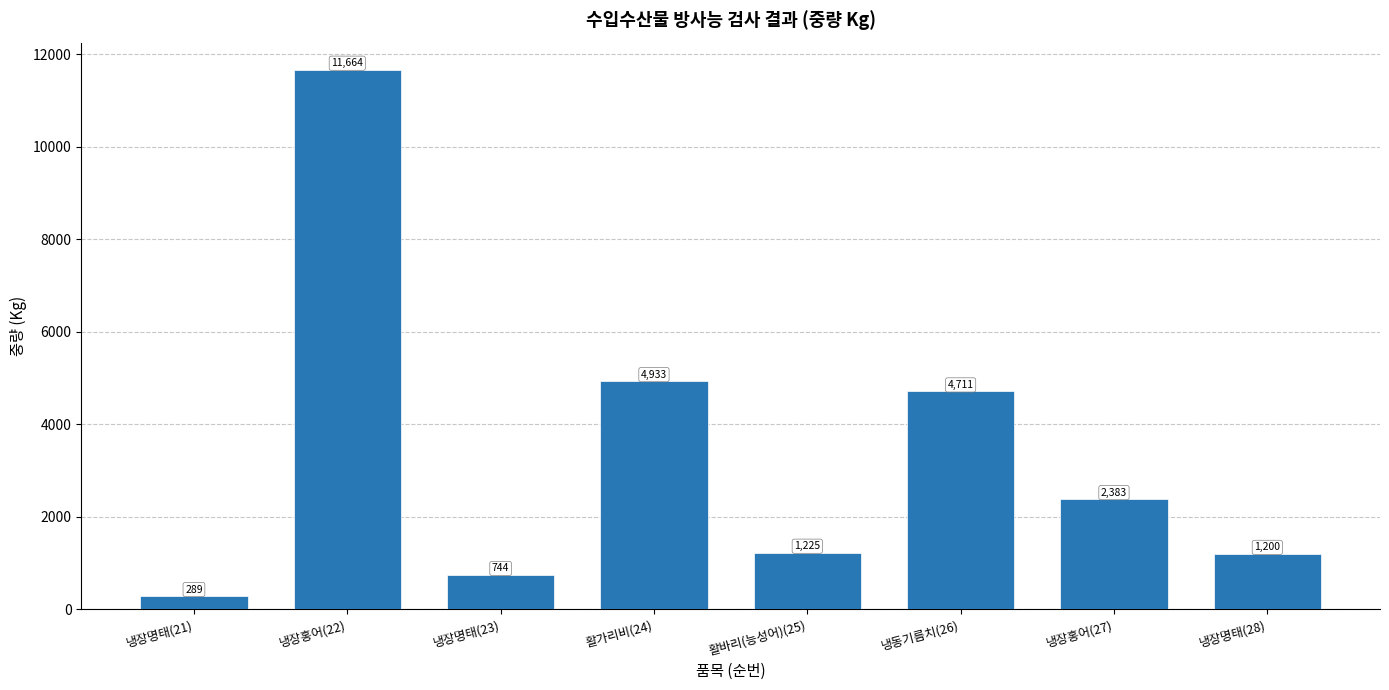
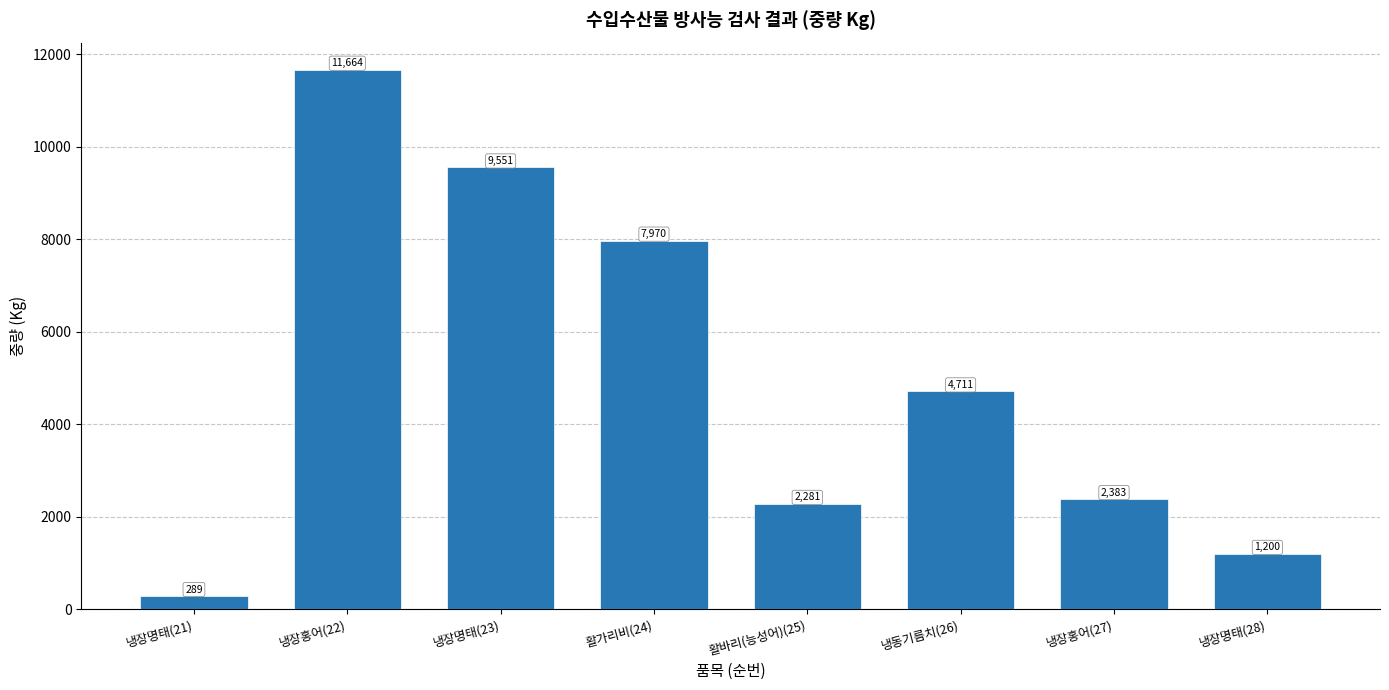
  {
-   "냉장명태(23)": "744",
-   "활가리비(24)": "4,933",
-   "활바리(능성어)(25)": "1,225"
+   "냉장명태(23)": "9,551",
+   "활가리비(24)": "7,970",
+   "활바리(능성어)(25)": "2,281"
  }
